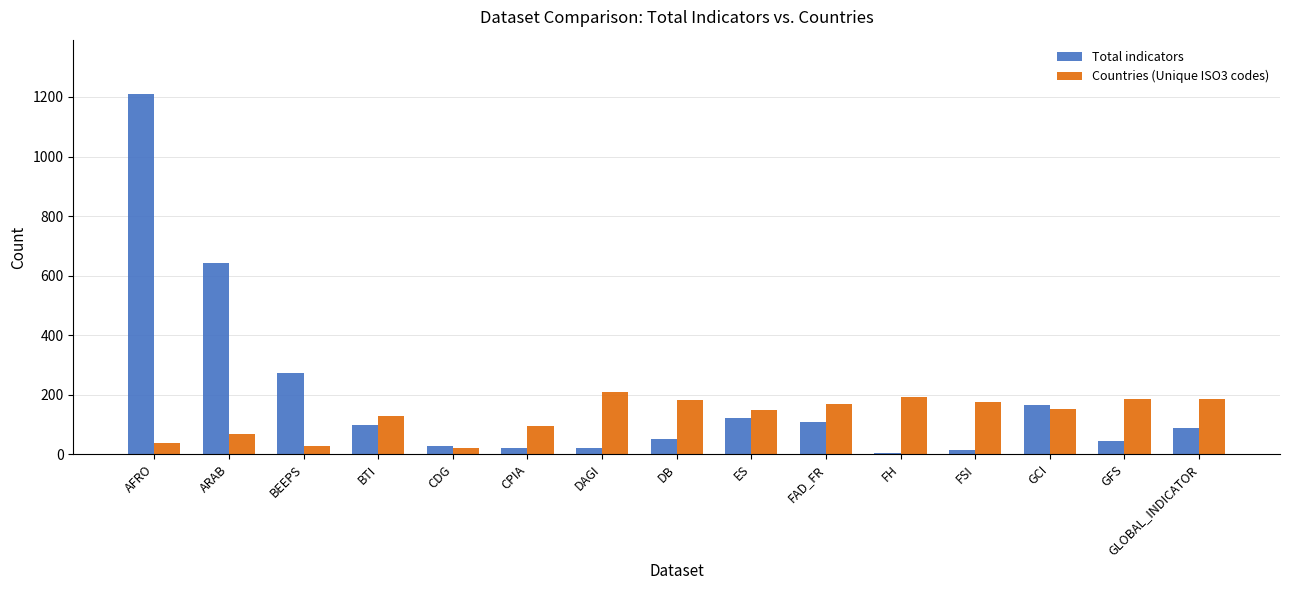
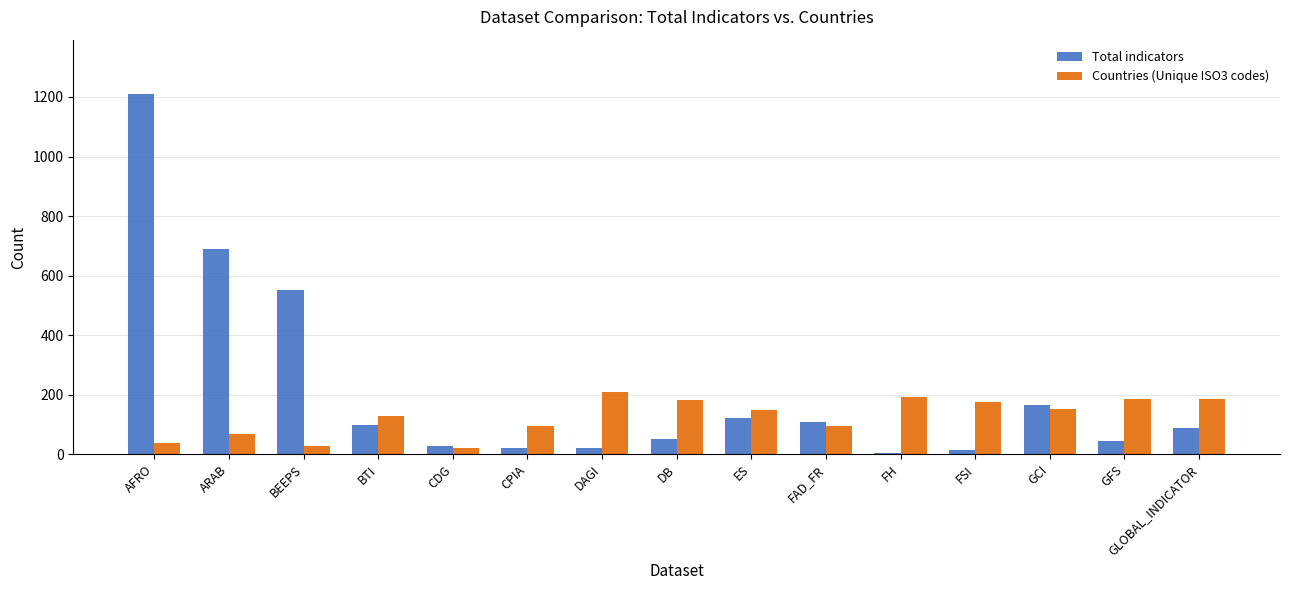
  {
    "Total indicators": {
      "AFRO": 1210,
-     "ARAB": 640,
-     "BEEPS": 270,
+     "ARAB": 690,
+     "BEEPS": 550,
      "BTI": 100,
      "CDG": 30,
      "CPIA": 20,
      "DAGI": 20,
      "DB": 50,
      "ES": 120,
      "FAD_FR": 110,
      "FSI": 10,
      "GCI": 160,
      "GFS": 40,
      "GLOBAL_INDICATOR": 90
    },
    "Countries (Unique ISO3 codes)": {
      "AFRO": 40,
      "ARAB": 70,
      "BEEPS": 30,
      "BTI": 130,
      "CDG": 20,
      "CPIA": 100,
      "DAGI": 210,
      "DB": 180,
      "ES": 150,
-     "FAD_FR": 170,
+     "FAD_FR": 100,
      "FH": 190,
      "FSI": 180,
      "GCI": 150,
      "GFS": 190,
      "GLOBAL_INDICATOR": 190
    }
  }
